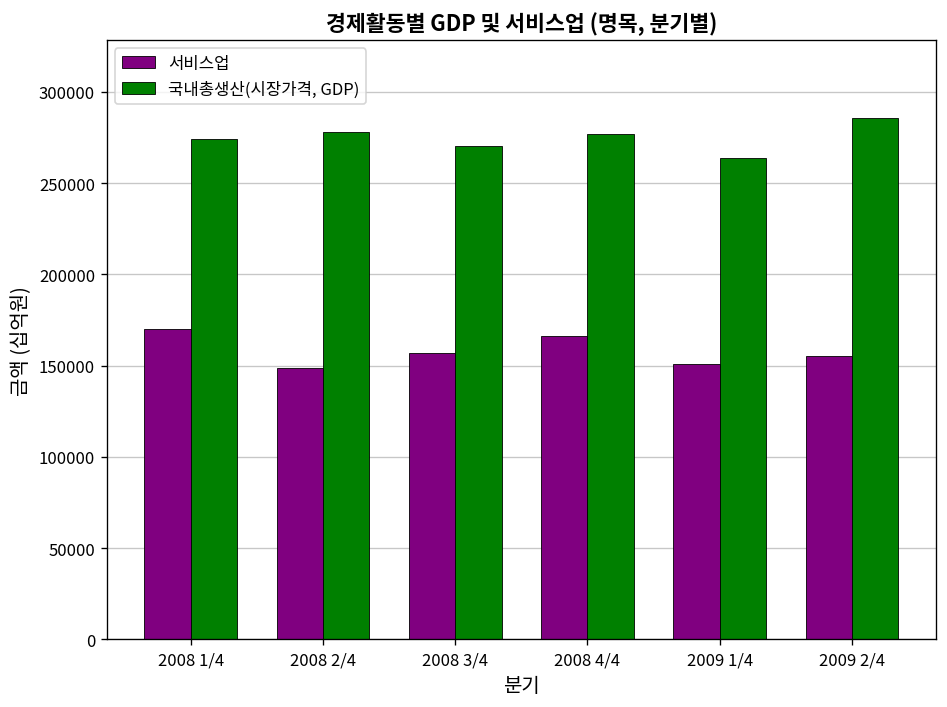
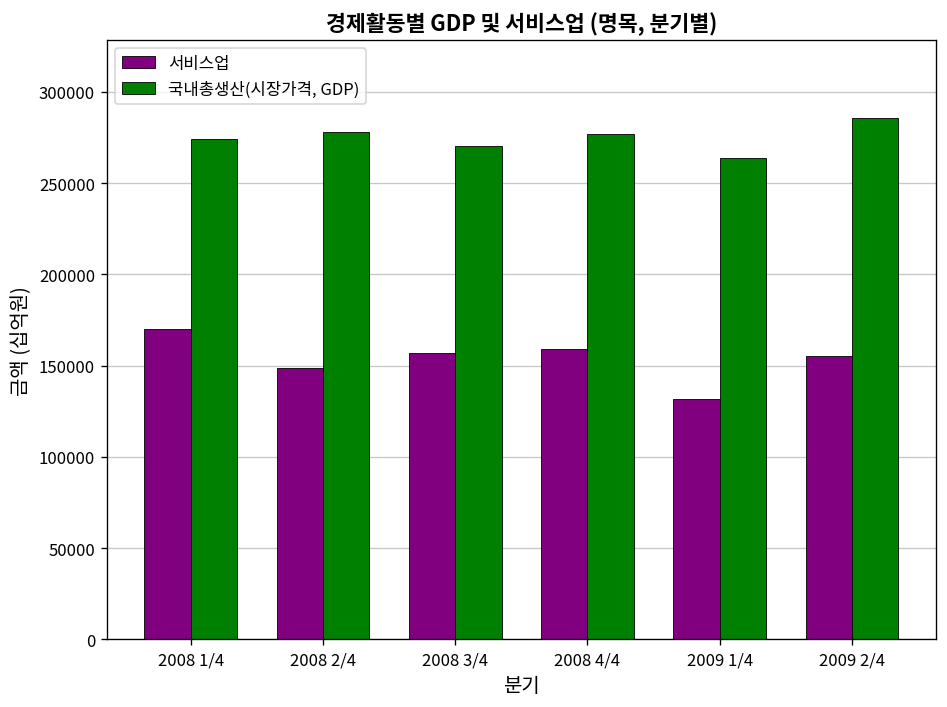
  {
    "서비스업": {
      "2008 1/4": 170000,
      "2008 2/4": 149000,
      "2008 3/4": 157000,
-     "2008 4/4": 166000,
-     "2009 1/4": 151000,
+     "2008 4/4": 159000,
+     "2009 1/4": 132000,
      "2009 2/4": 156000
    },
    "국내총생산(시장가격, GDP)": {
      "2008 1/4": 274000,
      "2008 2/4": 278000,
      "2008 3/4": 270000,
      "2008 4/4": 277000,
      "2009 1/4": 264000,
      "2009 2/4": 286000
    }
  }
